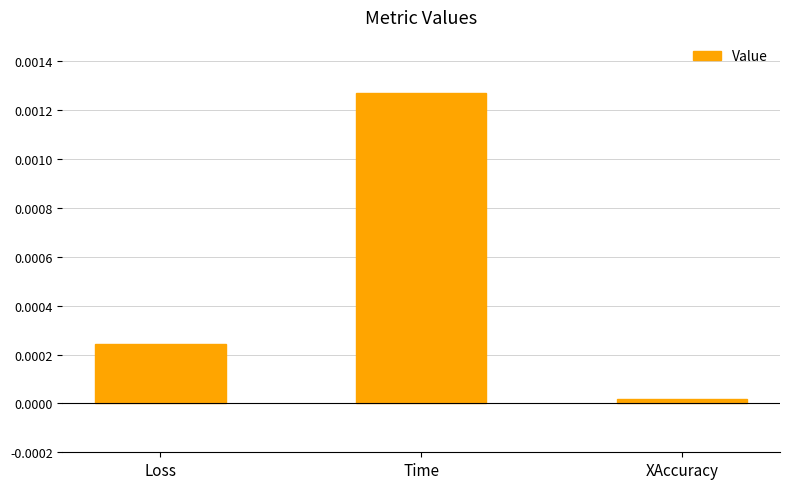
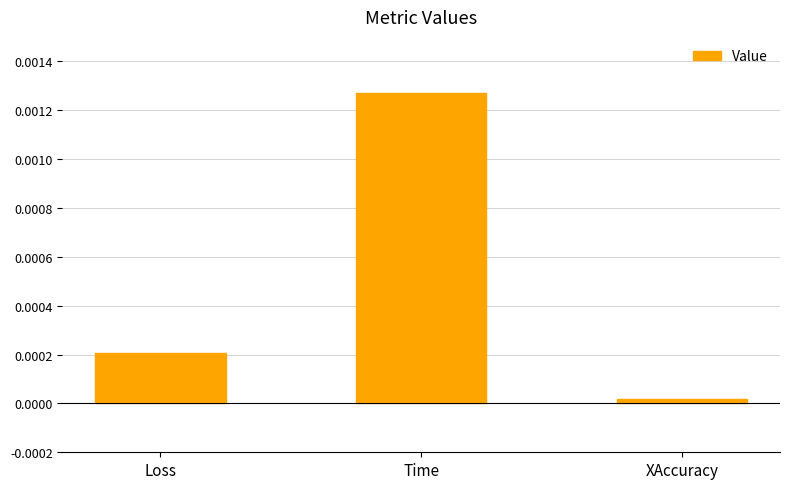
  {
-   "Loss": 0.00024,
+   "Loss": 0.00021,
    "Time": 0.00127,
    "XAccuracy": 0.00002
  }
